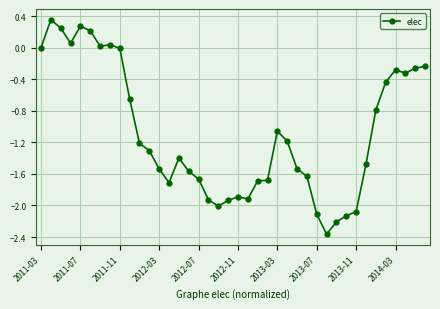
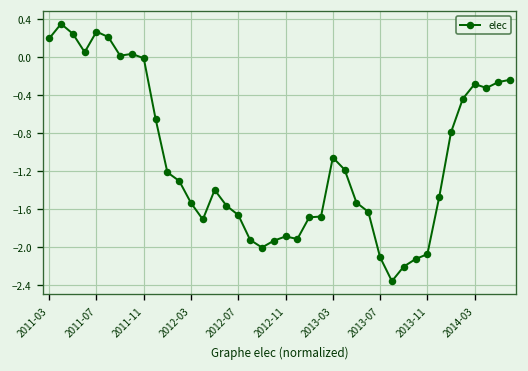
  {
-   "2011-03": 0.0,
+   "2011-03": 0.2,
    "2011-07": 0.3,
    "2011-11": 0.0,
    "2012-03": -1.5,
    "2012-07": -1.7,
    "2012-11": -1.9,
    "2013-03": -1.1,
    "2013-07": -2.1,
    "2013-11": -2.1,
    "2014-03": -0.3
  }
